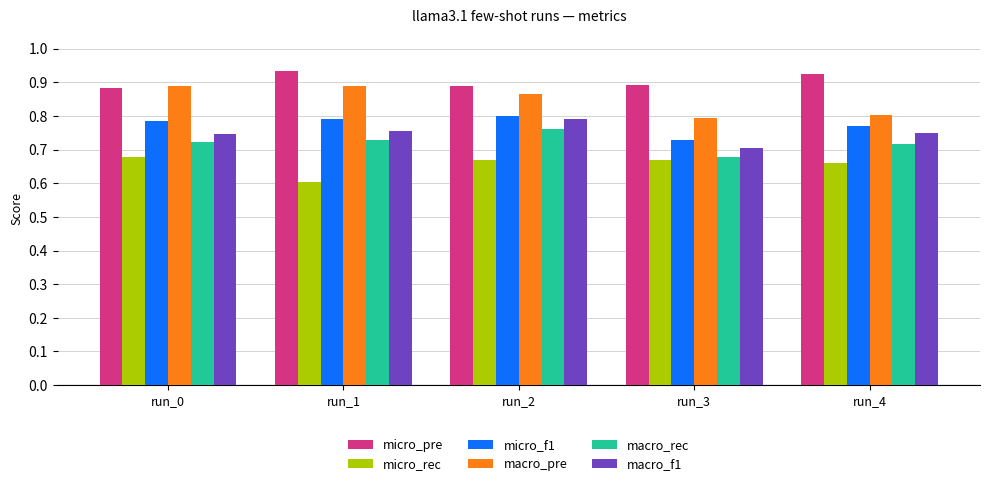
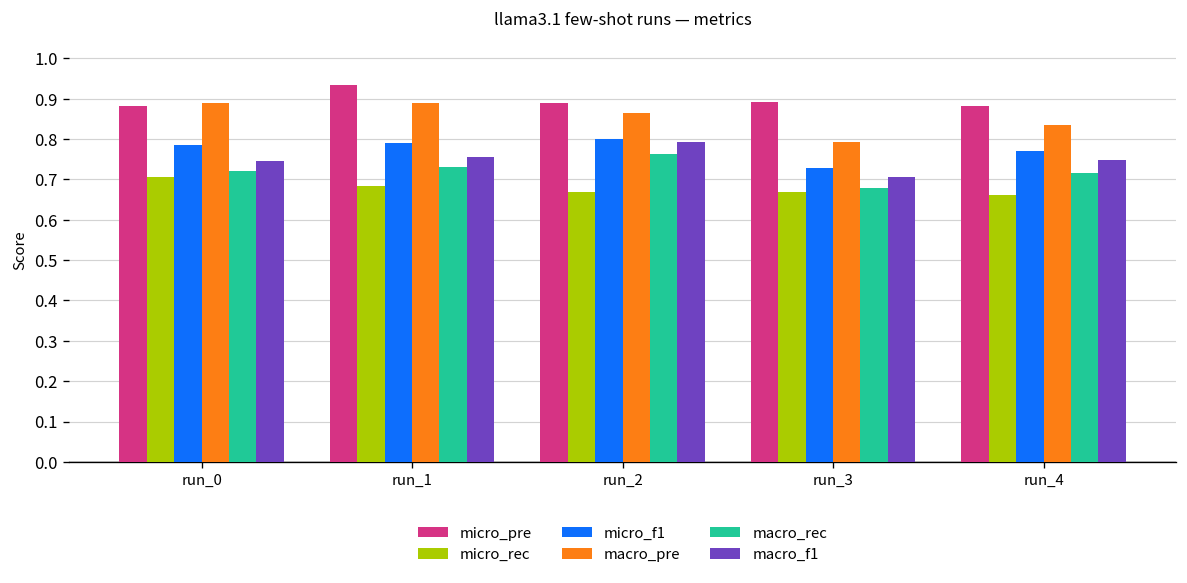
  {
    "micro_pre": {
      "run_0": 0.88,
      "run_1": 0.93,
      "run_2": 0.89,
      "run_3": 0.89,
-     "run_4": 0.92
+     "run_4": 0.88
    },
    "micro_rec": {
-     "run_0": 0.68,
-     "run_1": 0.61,
+     "run_0": 0.71,
+     "run_1": 0.68,
      "run_2": 0.67,
      "run_3": 0.67,
      "run_4": 0.66
    },
    "micro_f1": {
      "run_0": 0.78,
      "run_1": 0.79,
      "run_2": 0.80,
      "run_3": 0.73,
      "run_4": 0.77
    },
    "macro_pre": {
      "run_0": 0.89,
      "run_1": 0.89,
      "run_2": 0.87,
      "run_3": 0.79,
-     "run_4": 0.80
+     "run_4": 0.84
    },
    "macro_rec": {
      "run_0": 0.72,
      "run_1": 0.73,
      "run_2": 0.76,
      "run_3": 0.68,
      "run_4": 0.72
    },
    "macro_f1": {
      "run_0": 0.75,
      "run_1": 0.76,
      "run_2": 0.79,
      "run_3": 0.71,
      "run_4": 0.75
    }
  }
